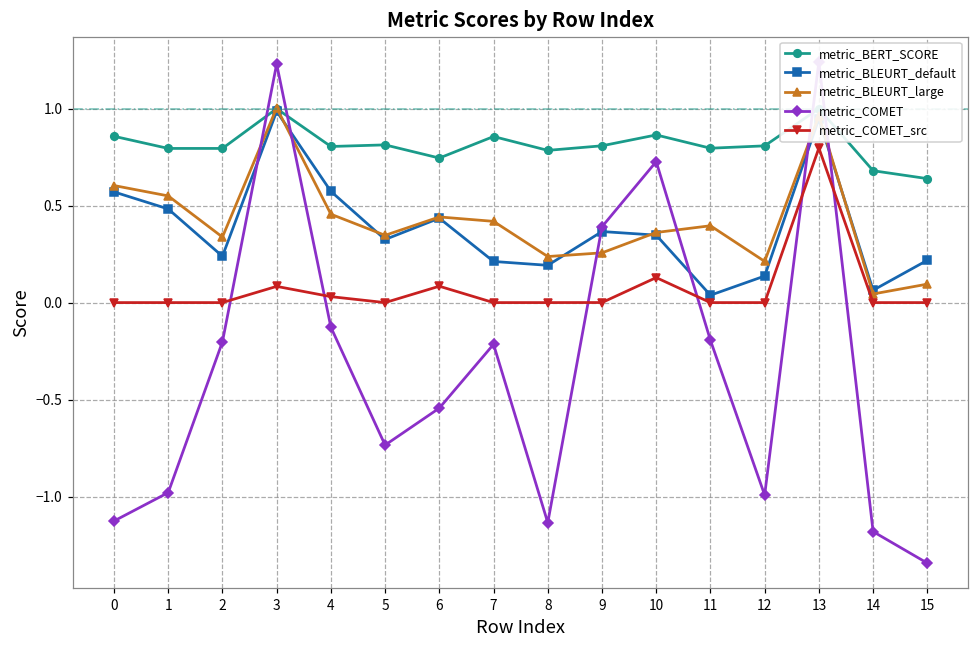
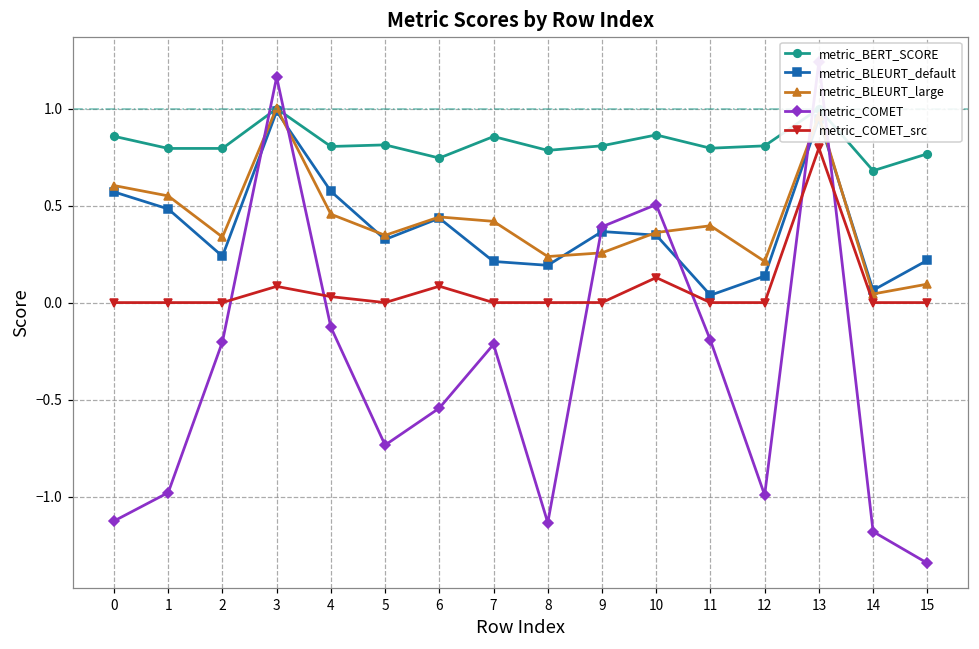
  {
    "metric_BERT_SCORE": {
      "0": 0.86,
      "1": 0.79,
      "2": 0.79,
      "4": 0.80,
      "5": 0.81,
      "6": 0.75,
      "7": 0.86,
      "8": 0.78,
      "9": 0.81,
      "10": 0.86,
      "11": 0.80,
      "12": 0.81,
      "14": 0.68,
-     "15": 0.64
+     "15": 0.77
    },
    "metric_BLEURT_default": {
      "0": 0.57,
      "1": 0.48,
      "2": 0.24,
      "4": 0.57,
      "5": 0.33,
      "7": 0.21,
      "8": 0.19,
      "9": 0.37,
      "11": 0.04,
      "12": 0.14,
      "14": 0.06,
      "15": 0.22
    },
    "metric_BLEURT_large": {
      "0": 0.60,
      "1": 0.55,
      "2": 0.34,
      "4": 0.46,
      "5": 0.35,
      "7": 0.42,
      "8": 0.24,
      "9": 0.26,
      "11": 0.40,
      "12": 0.21,
      "14": 0.04,
      "15": 0.10
    },
    "metric_COMET": {
      "0": -1.13,
      "1": -0.98,
      "2": -0.20,
-     "3": 1.23,
+     "3": 1.16,
      "4": -0.13,
      "5": -0.73,
      "6": -0.54,
      "7": -0.22,
      "8": -1.13,
      "9": 0.39,
-     "10": 0.73,
+     "10": 0.51,
      "11": -0.19,
      "12": -0.99,
      "14": -1.18,
      "15": -1.34
    },
    "metric_COMET_src": {
      "0": 0.00,
      "1": 0.00,
      "2": 0.00,
      "3": 0.08,
      "4": 0.03,
      "5": 0.00,
      "6": 0.08,
      "7": 0.00,
      "8": 0.00,
      "9": 0.00,
      "10": 0.13,
      "11": 0.00,
      "12": 0.00,
      "13": 0.80,
      "14": 0.00,
      "15": 0.00
    }
  }
